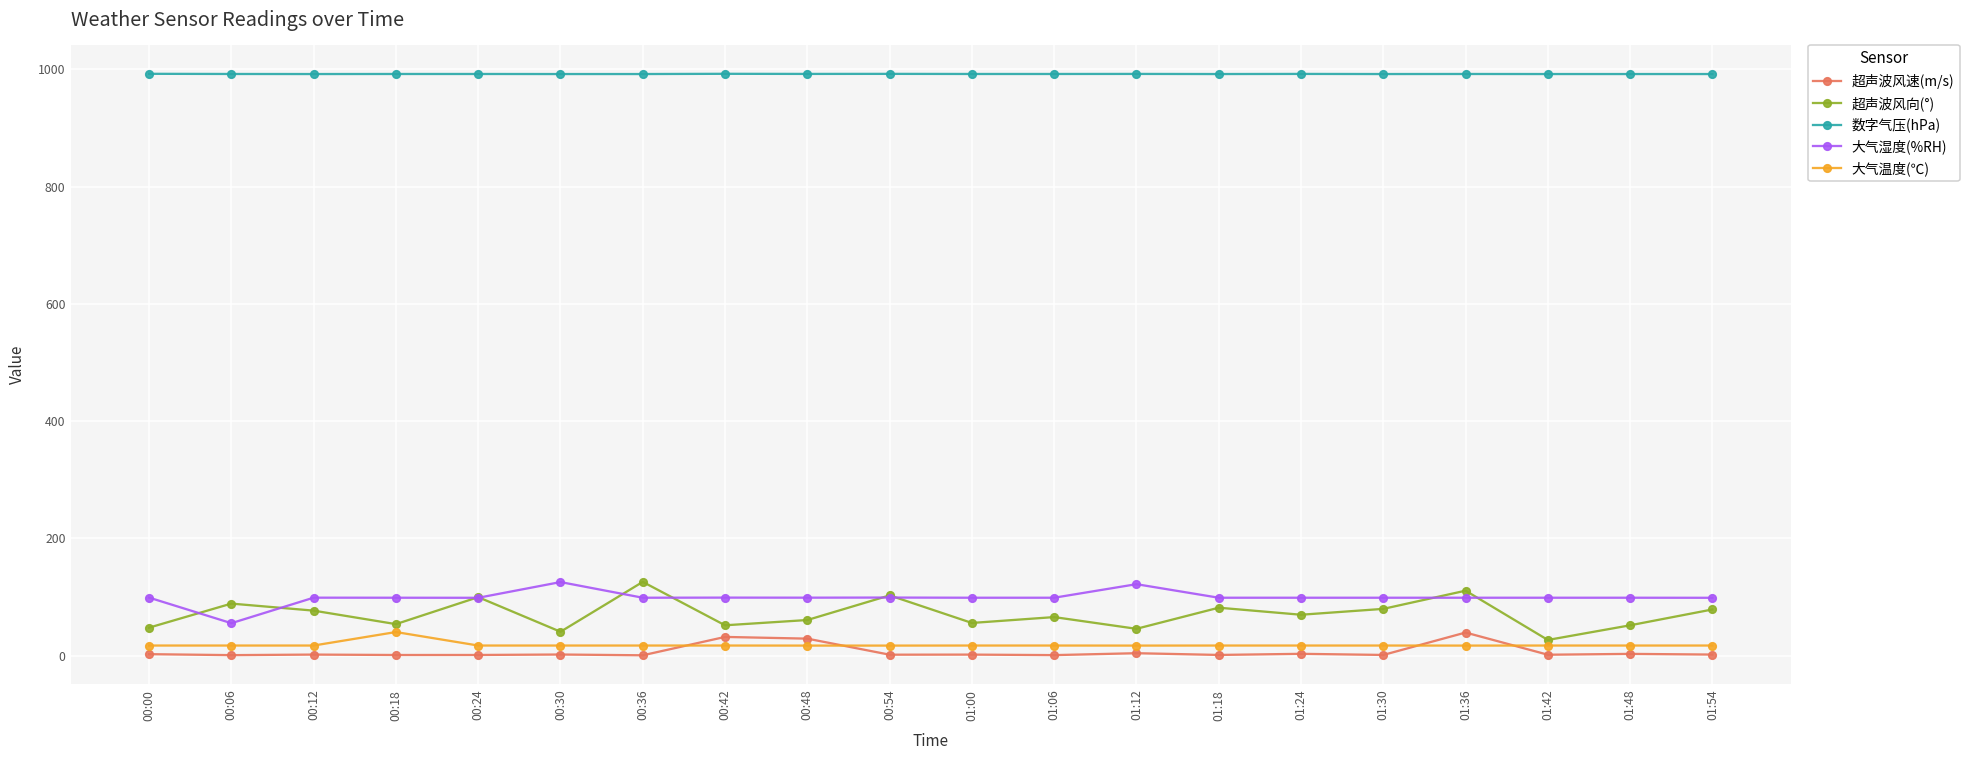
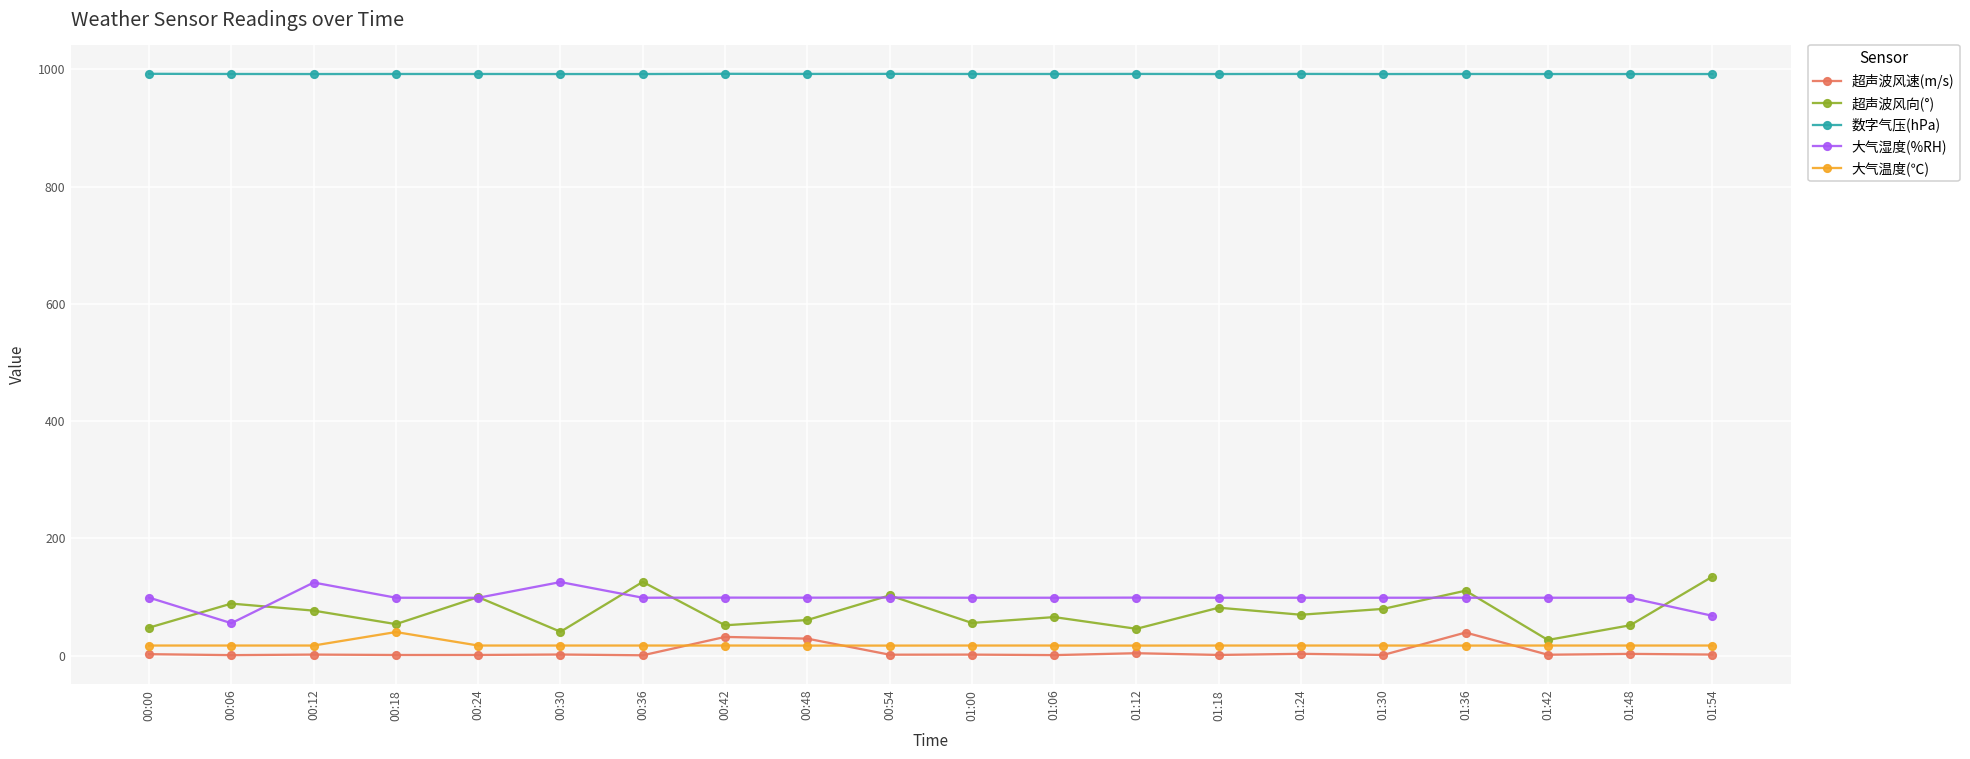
  {
    "超声波风速(m/s)": {
      "00:00": 0,
      "00:06": 0,
      "00:12": 0,
      "00:18": 0,
      "00:24": 0,
      "00:30": 0,
      "00:36": 0,
      "00:42": 30,
      "00:48": 30,
      "00:54": 0,
      "01:00": 0,
      "01:06": 0,
      "01:12": 0,
      "01:18": 0,
      "01:24": 0,
      "01:30": 0,
      "01:36": 40,
      "01:42": 0,
      "01:48": 0,
      "01:54": 0
    },
    "超声波风向(°)": {
      "00:00": 50,
      "00:06": 90,
      "00:12": 80,
      "00:18": 50,
      "00:30": 40,
      "00:36": 130,
      "00:42": 50,
      "00:48": 60,
      "01:00": 60,
      "01:06": 70,
      "01:12": 50,
      "01:18": 80,
      "01:24": 70,
      "01:30": 80,
      "01:36": 110,
      "01:42": 30,
      "01:48": 50,
-     "01:54": 80
+     "01:54": 140
    },
    "数字气压(hPa)": {
      "00:00": 990,
      "00:06": 990,
      "00:12": 990,
      "00:18": 990,
      "00:24": 990,
      "00:30": 990,
      "00:36": 990,
      "00:42": 990,
      "00:48": 990,
      "00:54": 990,
      "01:00": 990,
      "01:06": 990,
      "01:12": 990,
      "01:18": 990,
      "01:24": 990,
      "01:30": 990,
      "01:36": 990,
      "01:42": 990,
      "01:48": 990,
      "01:54": 990
    },
    "大气湿度(%RH)": {
      "00:00": 100,
      "00:06": 60,
-     "00:12": 100,
+     "00:12": 120,
      "00:18": 100,
      "00:30": 130,
      "00:36": 100,
      "00:42": 100,
      "00:48": 100,
      "01:00": 100,
      "01:06": 100,
-     "01:12": 120,
+     "01:12": 100,
      "01:18": 100,
      "01:24": 100,
      "01:30": 100,
      "01:36": 100,
      "01:42": 100,
      "01:48": 100,
-     "01:54": 100
+     "01:54": 70
    },
    "大气温度(℃)": {
      "00:00": 20,
      "00:06": 20,
      "00:12": 20,
      "00:18": 40,
      "00:24": 20,
      "00:30": 20,
      "00:36": 20,
      "00:42": 20,
      "00:48": 20,
      "00:54": 20,
      "01:00": 20,
      "01:06": 20,
      "01:12": 20,
      "01:18": 20,
      "01:24": 20,
      "01:30": 20,
      "01:36": 20,
      "01:42": 20,
      "01:48": 20,
      "01:54": 20
    }
  }
